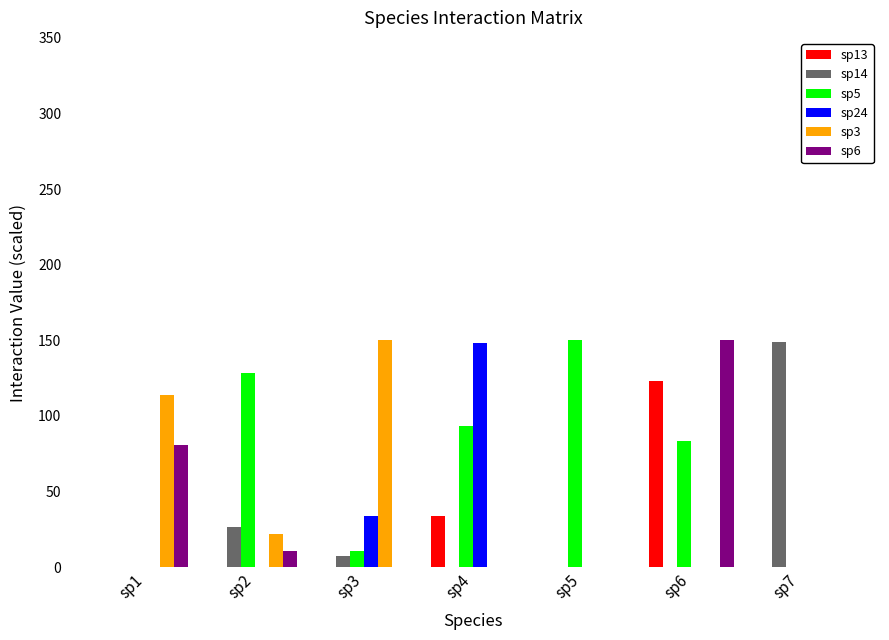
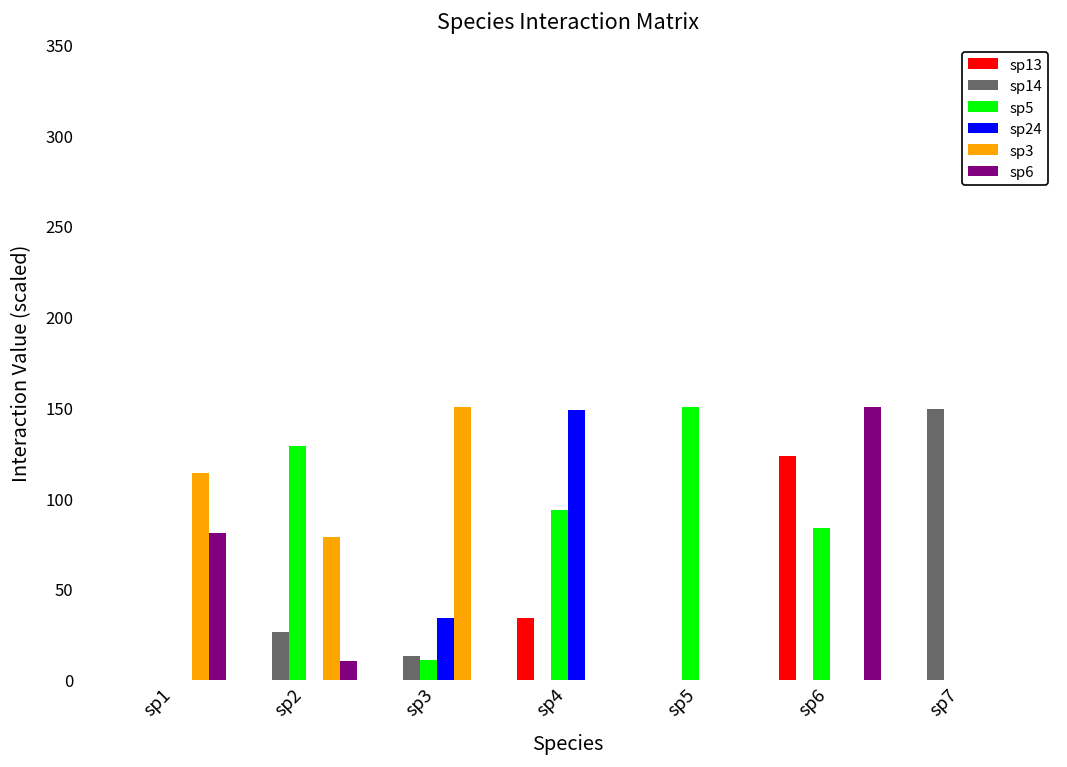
  {
    "sp13": {
      "sp1": 0,
      "sp2": 0,
      "sp3": 0,
      "sp4": 34,
      "sp5": 0,
      "sp6": 123,
      "sp7": 0
    },
    "sp14": {
      "sp1": 0,
      "sp2": 26,
-     "sp3": 7,
+     "sp3": 13,
      "sp4": 0,
      "sp5": 0,
      "sp6": 0,
      "sp7": 149
    },
    "sp5": {
      "sp1": 0,
      "sp2": 129,
      "sp3": 11,
      "sp4": 94,
      "sp5": 150,
      "sp6": 84,
      "sp7": 0
    },
    "sp24": {
      "sp1": 0,
      "sp2": 0,
      "sp3": 34,
      "sp4": 148,
      "sp5": 0,
      "sp6": 0,
      "sp7": 0
    },
    "sp3": {
      "sp1": 114,
-     "sp2": 22,
+     "sp2": 78,
      "sp3": 150,
      "sp4": 0,
      "sp5": 0,
      "sp6": 0,
      "sp7": 0
    },
    "sp6": {
      "sp1": 81,
      "sp2": 10,
      "sp3": 0,
      "sp4": 0,
      "sp5": 0,
      "sp6": 150,
      "sp7": 0
    }
  }
